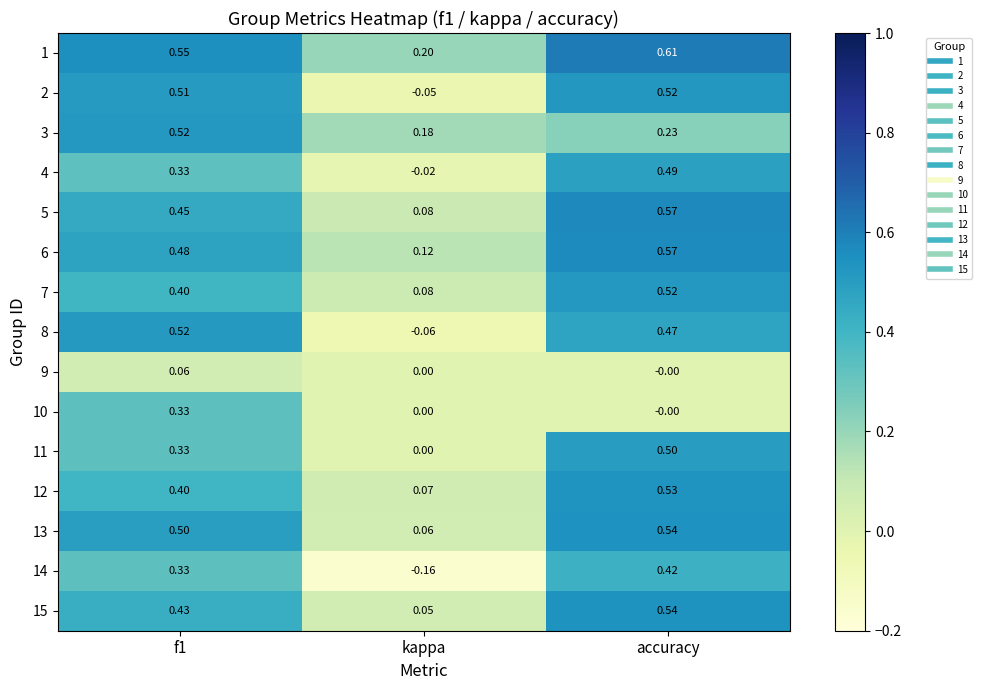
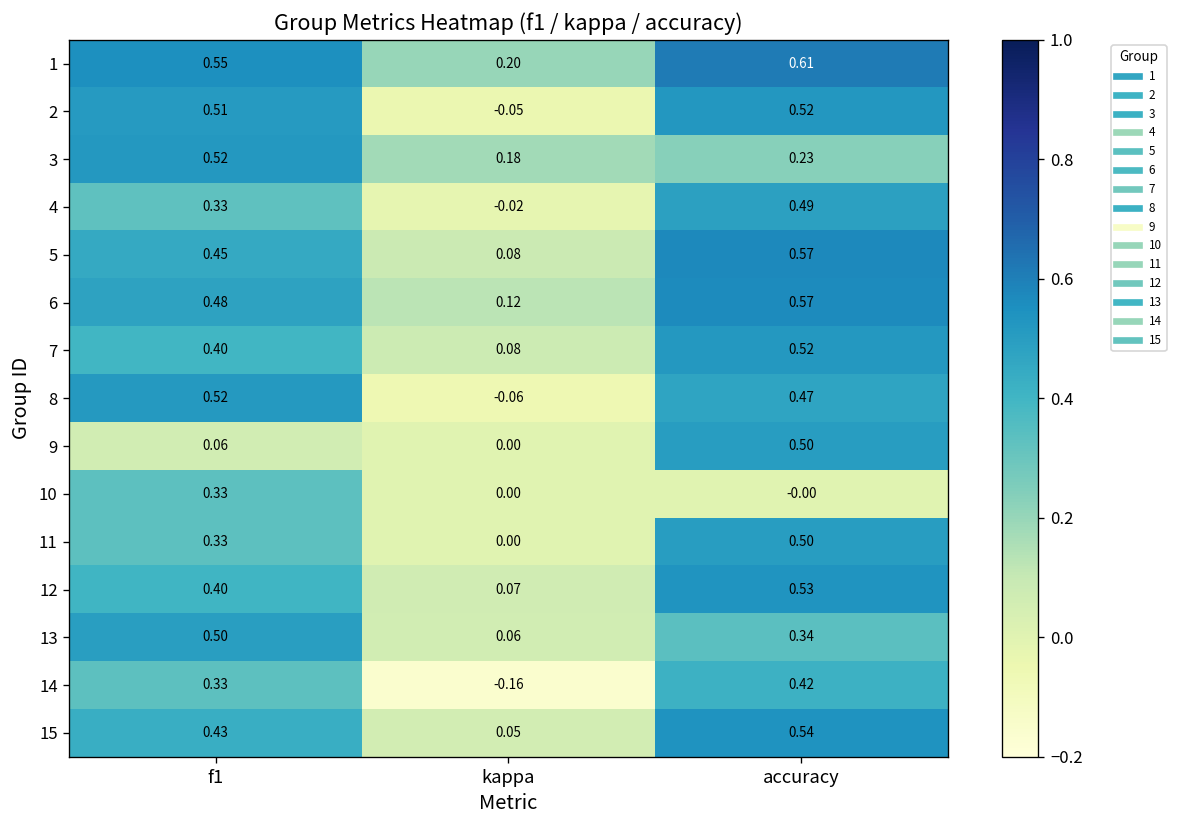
  {
    "1": {
      "f1": 0.55,
      "kappa": 0.20,
      "accuracy": 0.61
    },
    "2": {
      "f1": 0.51,
      "kappa": -0.05,
      "accuracy": 0.52
    },
    "3": {
      "f1": 0.52,
      "kappa": 0.18,
      "accuracy": 0.23
    },
    "4": {
      "f1": 0.33,
      "kappa": -0.02,
      "accuracy": 0.49
    },
    "5": {
      "f1": 0.45,
      "kappa": 0.08,
      "accuracy": 0.57
    },
    "6": {
      "f1": 0.48,
      "kappa": 0.12,
      "accuracy": 0.57
    },
    "7": {
      "f1": 0.40,
      "kappa": 0.08,
      "accuracy": 0.52
    },
    "8": {
      "f1": 0.52,
      "kappa": -0.06,
      "accuracy": 0.47
    },
    "9": {
      "f1": 0.06,
      "kappa": 0.00,
-     "accuracy": -0.00
+     "accuracy": 0.50
    },
    "10": {
      "f1": 0.33,
      "kappa": 0.00,
      "accuracy": -0.00
    },
    "11": {
      "f1": 0.33,
      "kappa": 0.00,
      "accuracy": 0.50
    },
    "12": {
      "f1": 0.40,
      "kappa": 0.07,
      "accuracy": 0.53
    },
    "13": {
      "f1": 0.50,
      "kappa": 0.06,
-     "accuracy": 0.54
+     "accuracy": 0.34
    },
    "14": {
      "f1": 0.33,
      "kappa": -0.16,
      "accuracy": 0.42
    },
    "15": {
      "f1": 0.43,
      "kappa": 0.05,
      "accuracy": 0.54
    }
  }
